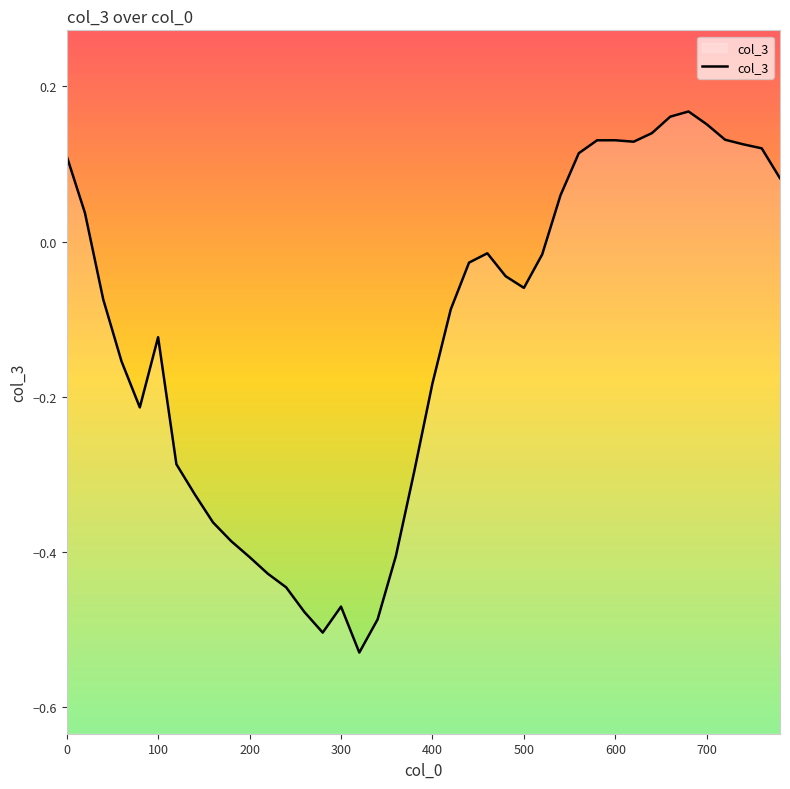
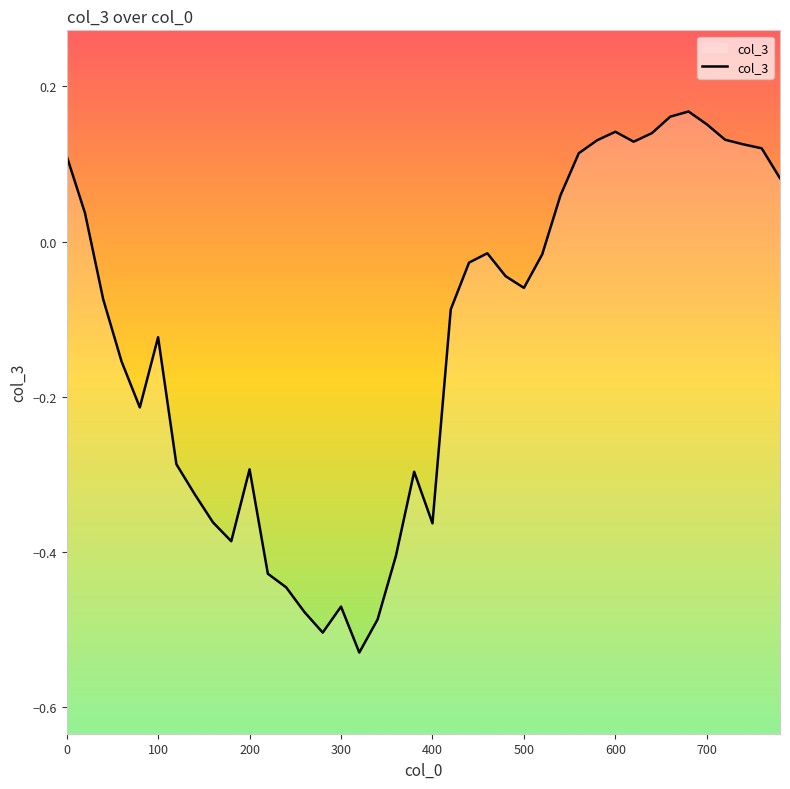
  {
    "0": 0.11,
    "100": -0.12,
-   "200": -0.41,
+   "200": -0.29,
    "300": -0.47,
-   "400": -0.18,
+   "400": -0.36,
    "500": -0.06,
-   "600": 0.13,
+   "600": 0.14,
    "700": 0.15
  }
